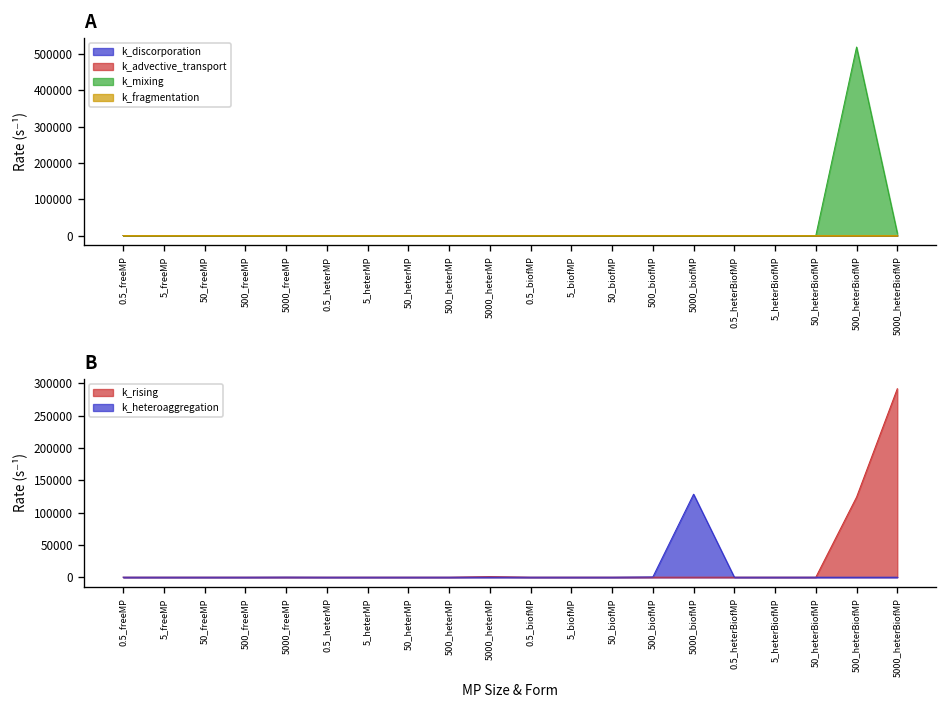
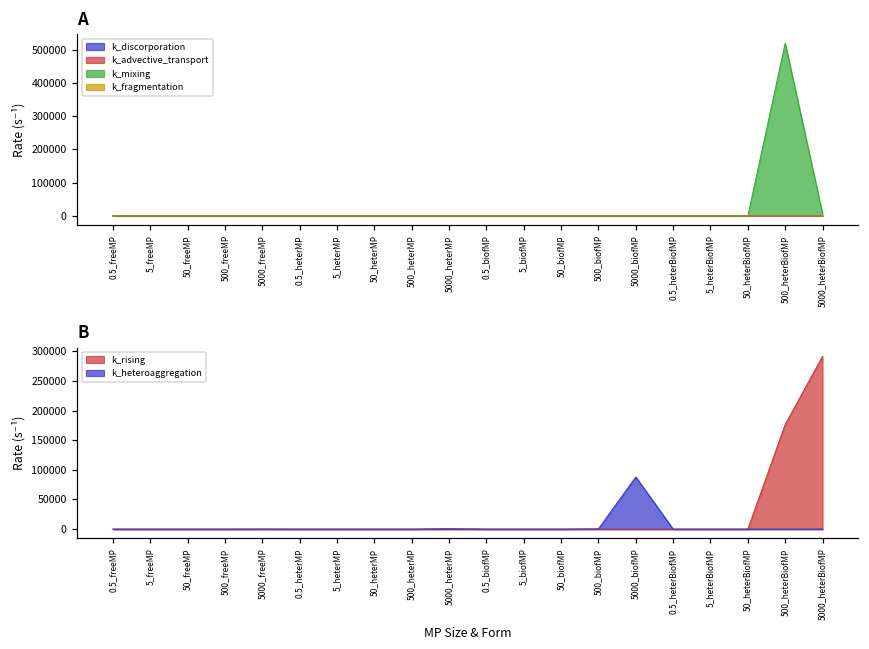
  {
    "A": {
      "k_fragmentation": {
        "500_heterBiofMP": 0
      },
      "k_mixing": {
        "500_heterBiofMP": 520000
      }
    },
    "B": {
      "k_rising": {
        "5000_biofMP": 0,
-       "500_heterBiofMP": 120000,
+       "500_heterBiofMP": 180000,
        "5000_heterBiofMP": 290000
      },
      "k_heteroaggregation": {
-       "5000_biofMP": 130000,
+       "5000_biofMP": 90000,
        "500_heterBiofMP": 0,
        "5000_heterBiofMP": 0
      }
    }
  }
